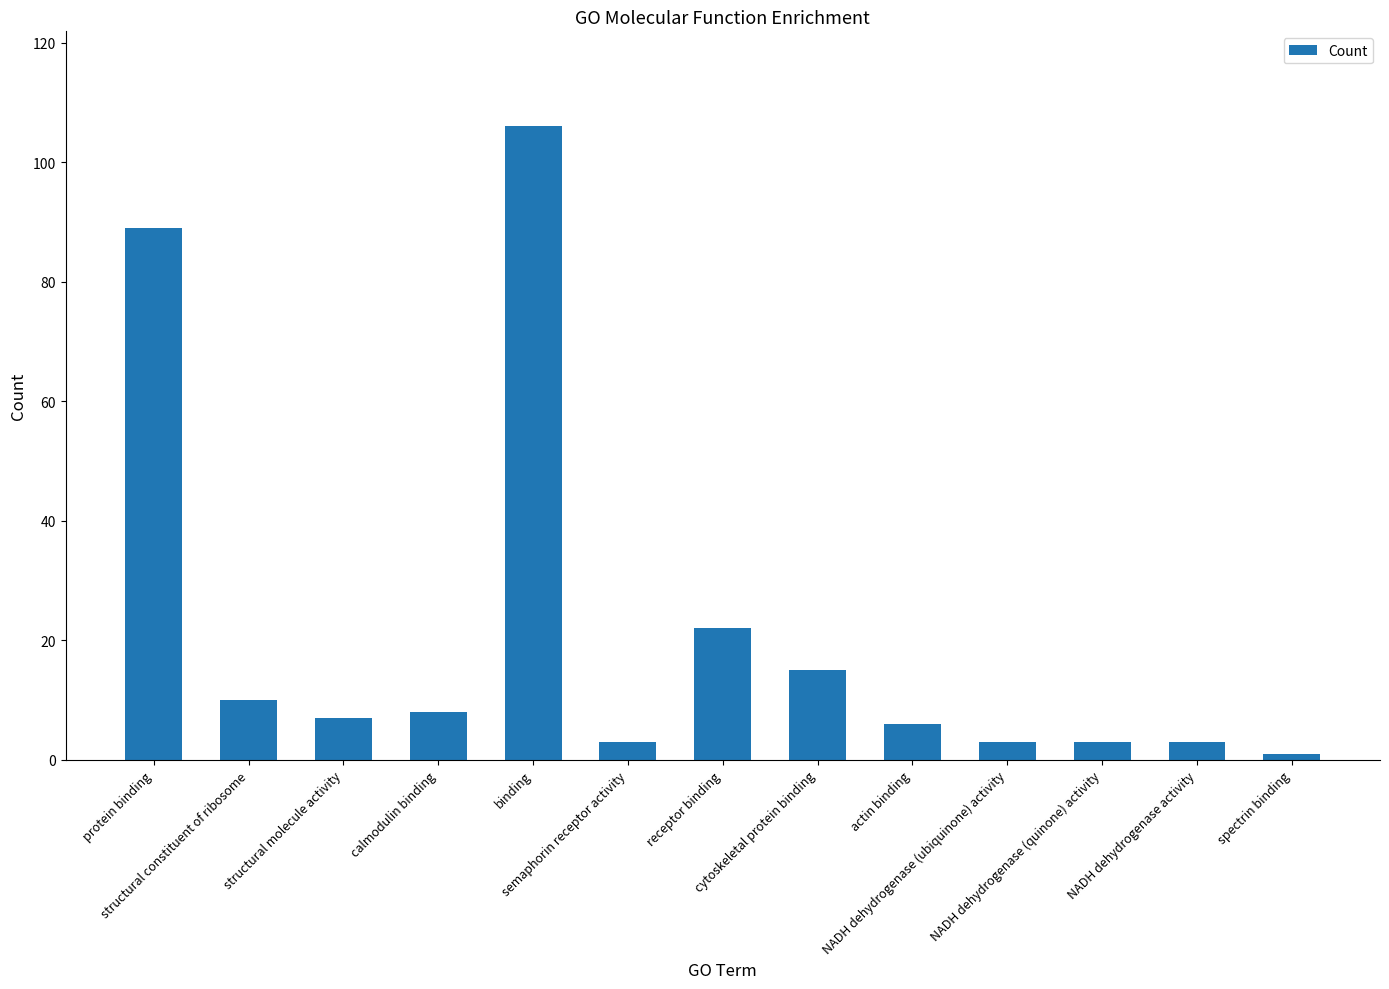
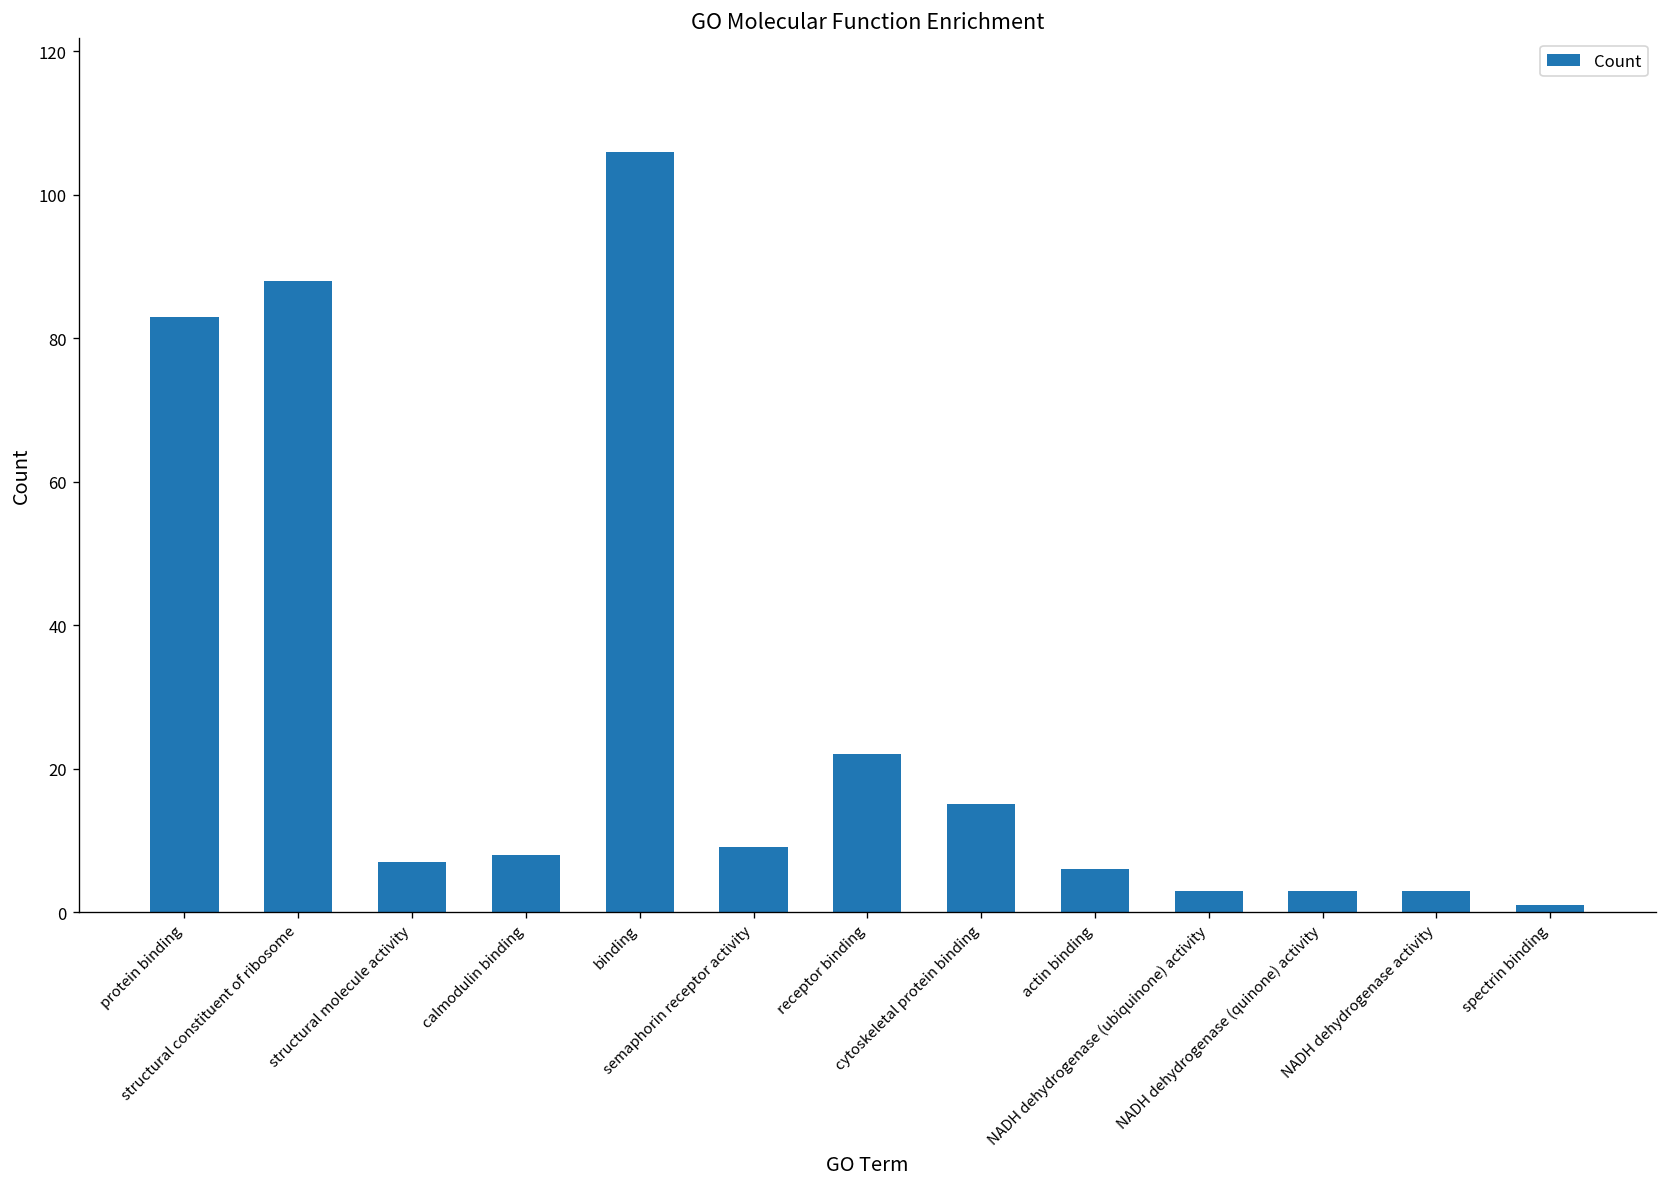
  {
-   "protein binding": 89,
-   "structural constituent of ribosome": 10,
+   "protein binding": 83,
+   "structural constituent of ribosome": 88,
    "structural molecule activity": 7,
    "calmodulin binding": 8,
    "binding": 106,
-   "semaphorin receptor activity": 3,
+   "semaphorin receptor activity": 9,
    "receptor binding": 22,
    "cytoskeletal protein binding": 15,
    "actin binding": 6,
    "NADH dehydrogenase (ubiquinone) activity": 3,
    "NADH dehydrogenase (quinone) activity": 3,
    "NADH dehydrogenase activity": 3,
    "spectrin binding": 1
  }
